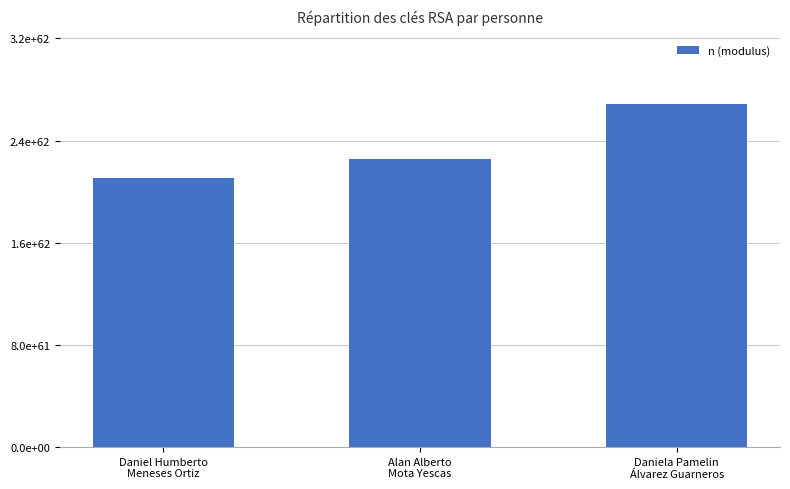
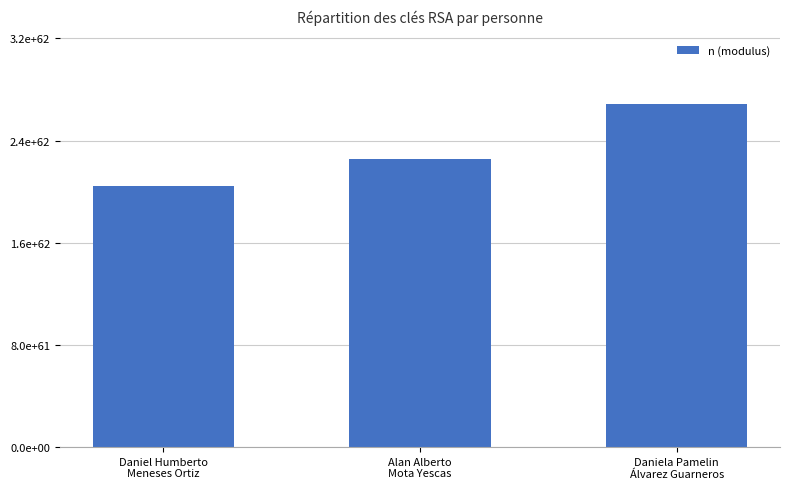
  {
-   "Daniel Humberto Meneses Ortiz": 211000000000000000000000000000000000000000000000000000000000000,
+   "Daniel Humberto Meneses Ortiz": 204000000000000000000000000000000000000000000000000000000000000,
    "Alan Alberto Mota Yescas": 226000000000000000000000000000000000000000000000000000000000000,
    "Daniela Pamelin Álvarez Guarneros": 269000000000000000000000000000000000000000000000000000000000000
  }
